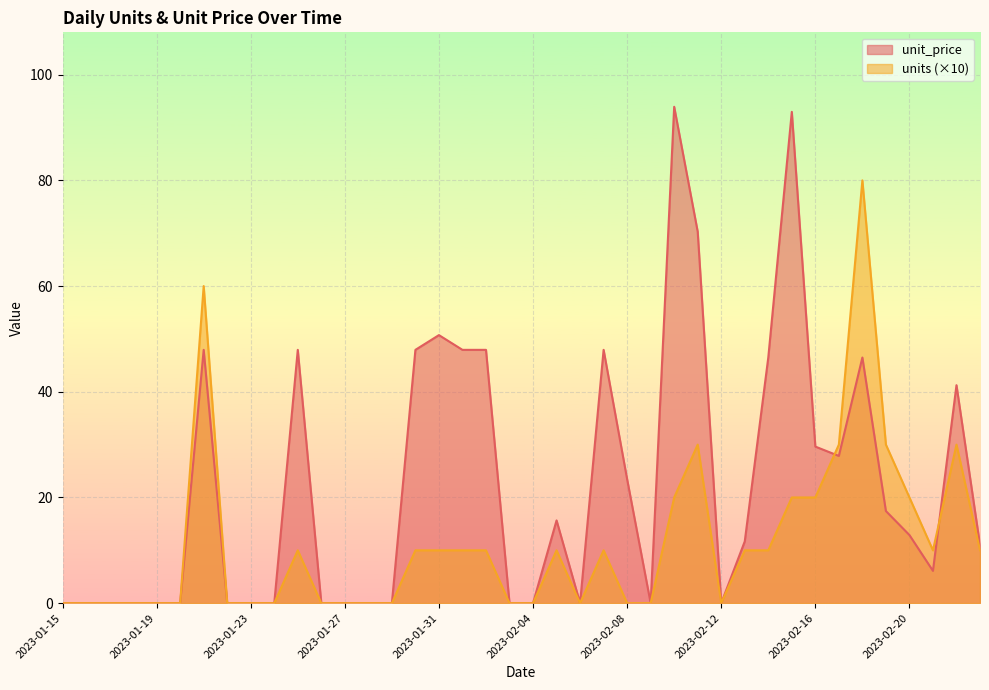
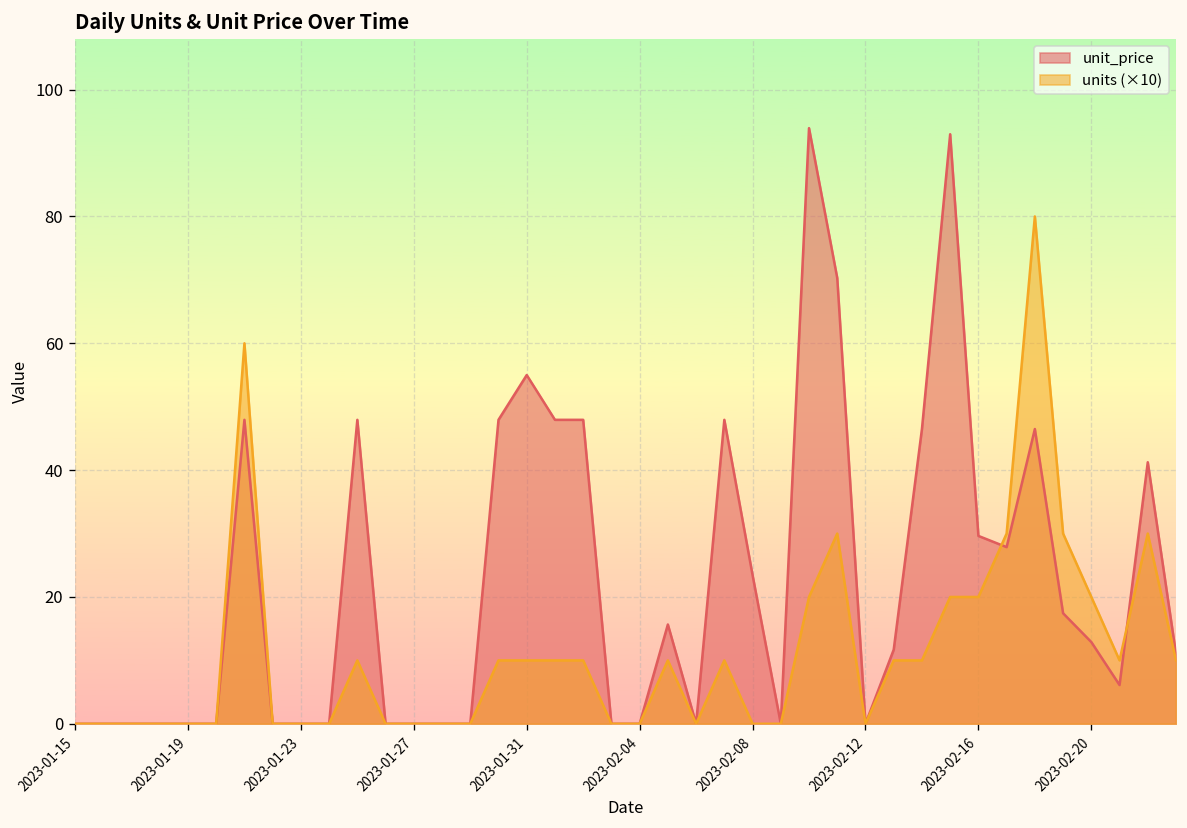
  {
    "unit_price": {
-     "2023-01-31": 51,
+     "2023-01-31": 55,
      "2023-02-08": 23,
      "2023-02-16": 30,
      "2023-02-20": 13
    },
    "units (×10)": {
      "2023-01-31": 10,
      "2023-02-08": 0,
      "2023-02-16": 20,
      "2023-02-20": 20
    }
  }
